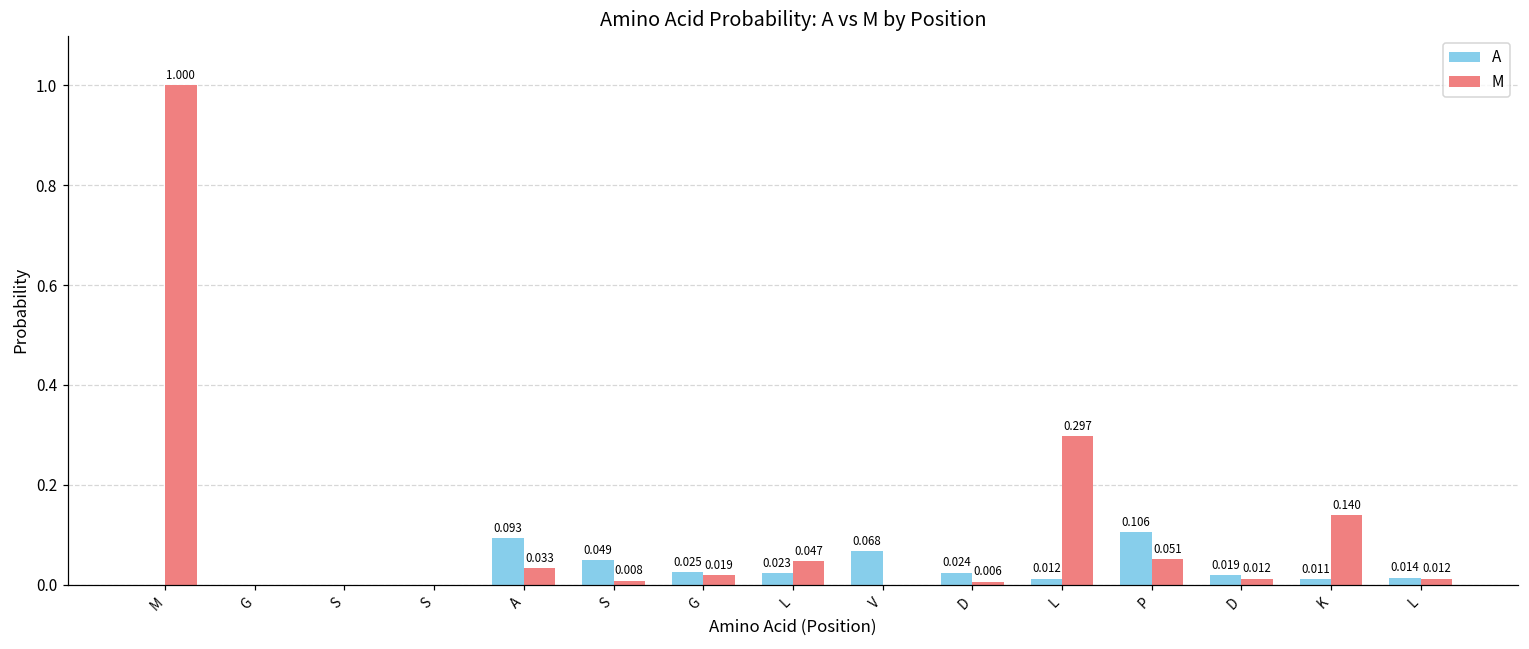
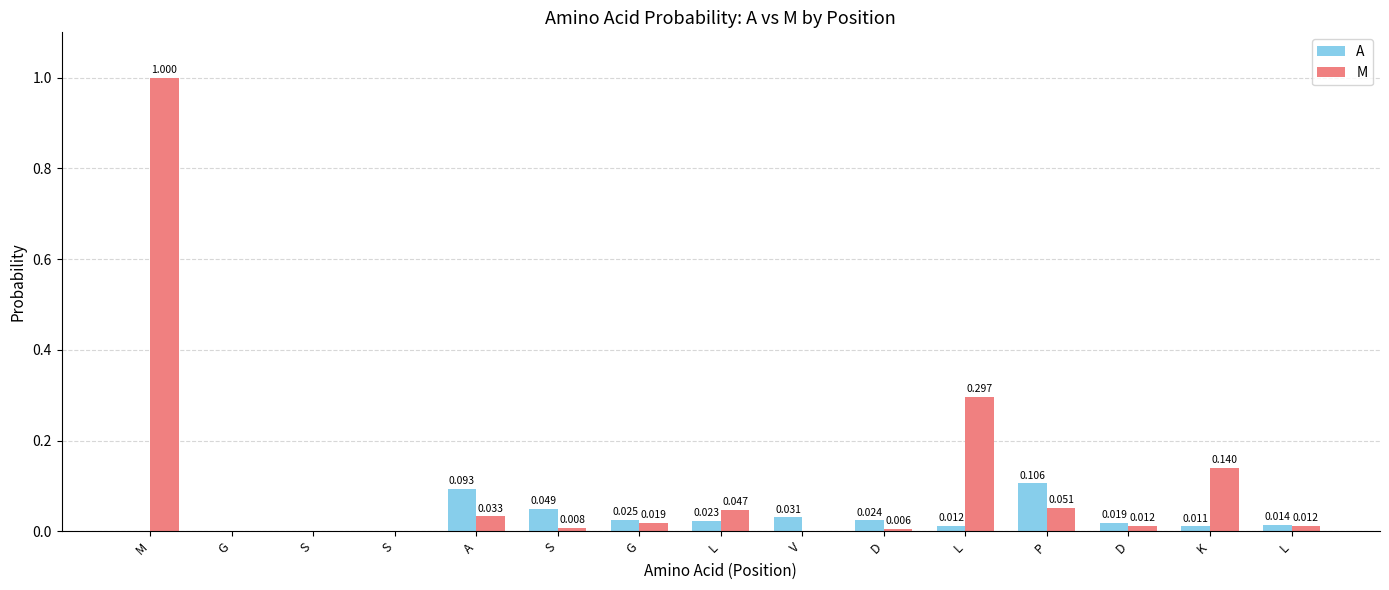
  {
    "A": {
      "A": 0.093,
-     "V": 0.068,
+     "V": 0.031,
      "P": 0.106,
      "K": 0.011
    },
    "M": {
      "M": 1.000,
      "A": 0.033,
      "P": 0.051,
      "K": 0.140
    }
  }
